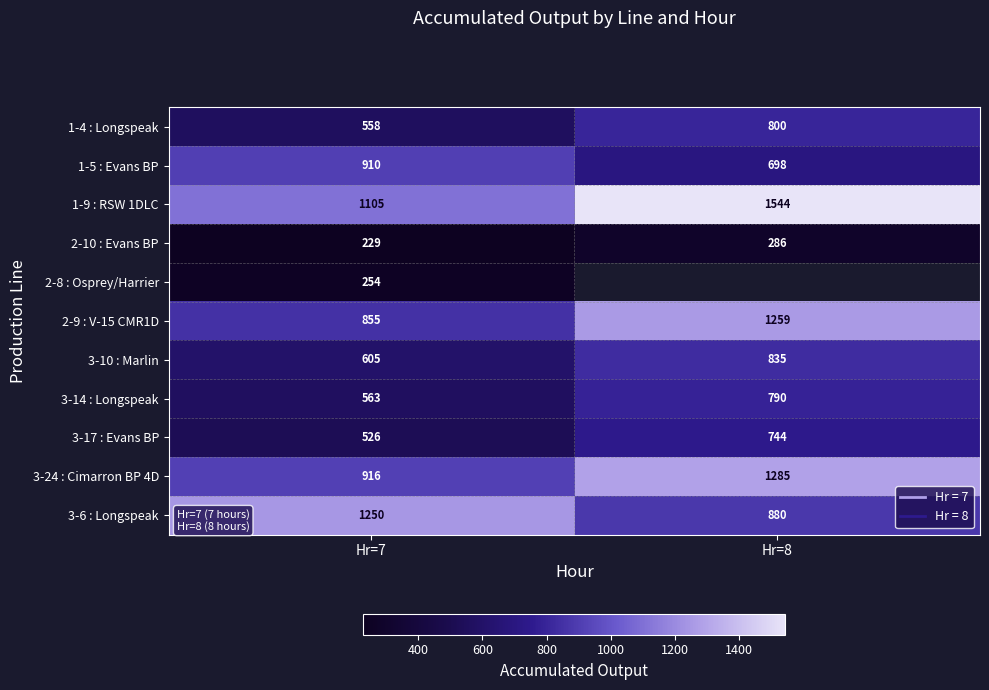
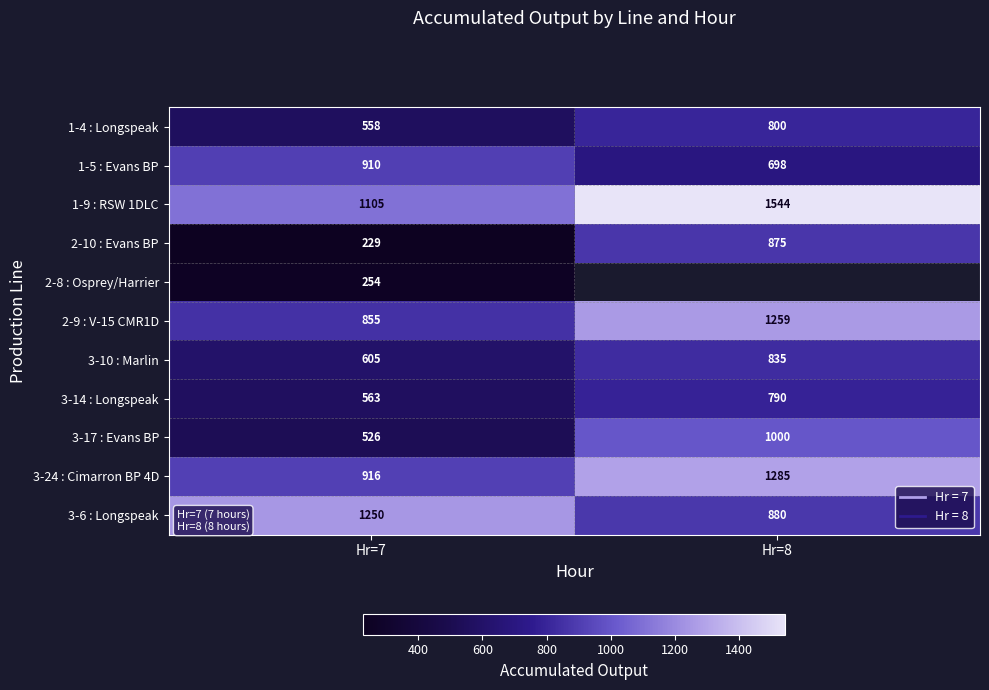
  {
    "1-4 : Longspeak": {
      "Hr=7": 558,
      "Hr=8": 800
    },
    "1-5 : Evans BP": {
      "Hr=7": 910,
      "Hr=8": 698
    },
    "1-9 : RSW 1DLC": {
      "Hr=7": 1105,
      "Hr=8": 1544
    },
    "2-10 : Evans BP": {
      "Hr=7": 229,
-     "Hr=8": 286
+     "Hr=8": 875
    },
    "2-8 : Osprey/Harrier": {
      "Hr=7": 254
    },
    "2-9 : V-15 CMR1D": {
      "Hr=7": 855,
      "Hr=8": 1259
    },
    "3-10 : Marlin": {
      "Hr=7": 605,
      "Hr=8": 835
    },
    "3-14 : Longspeak": {
      "Hr=7": 563,
      "Hr=8": 790
    },
    "3-17 : Evans BP": {
      "Hr=7": 526,
-     "Hr=8": 744
+     "Hr=8": 1000
    },
    "3-24 : Cimarron BP 4D": {
      "Hr=7": 916,
      "Hr=8": 1285
    },
    "3-6 : Longspeak": {
      "Hr=7": 1250,
      "Hr=8": 880
    }
  }
